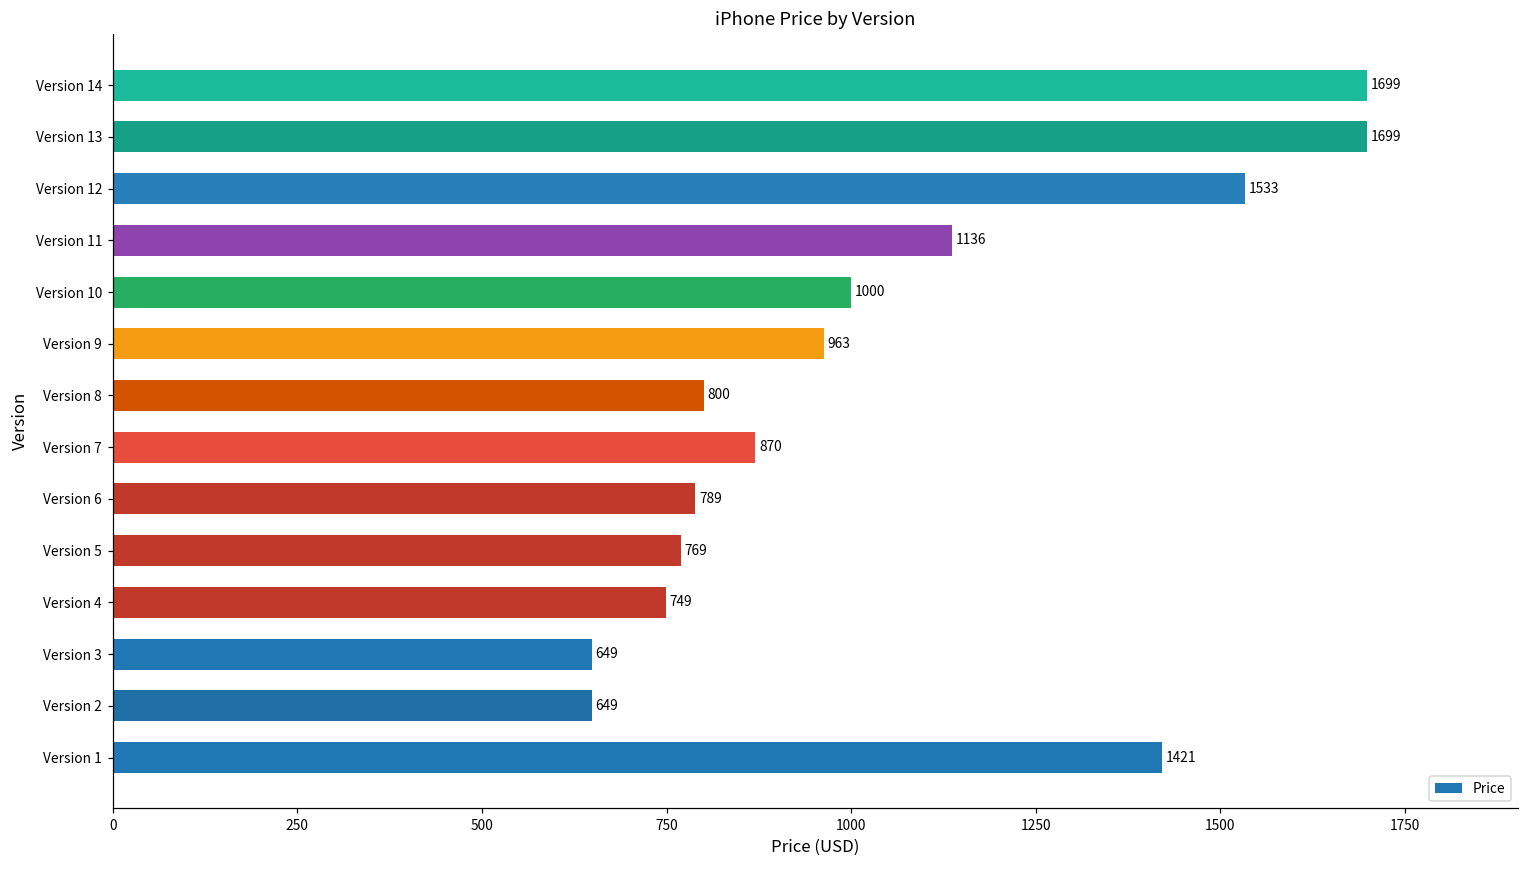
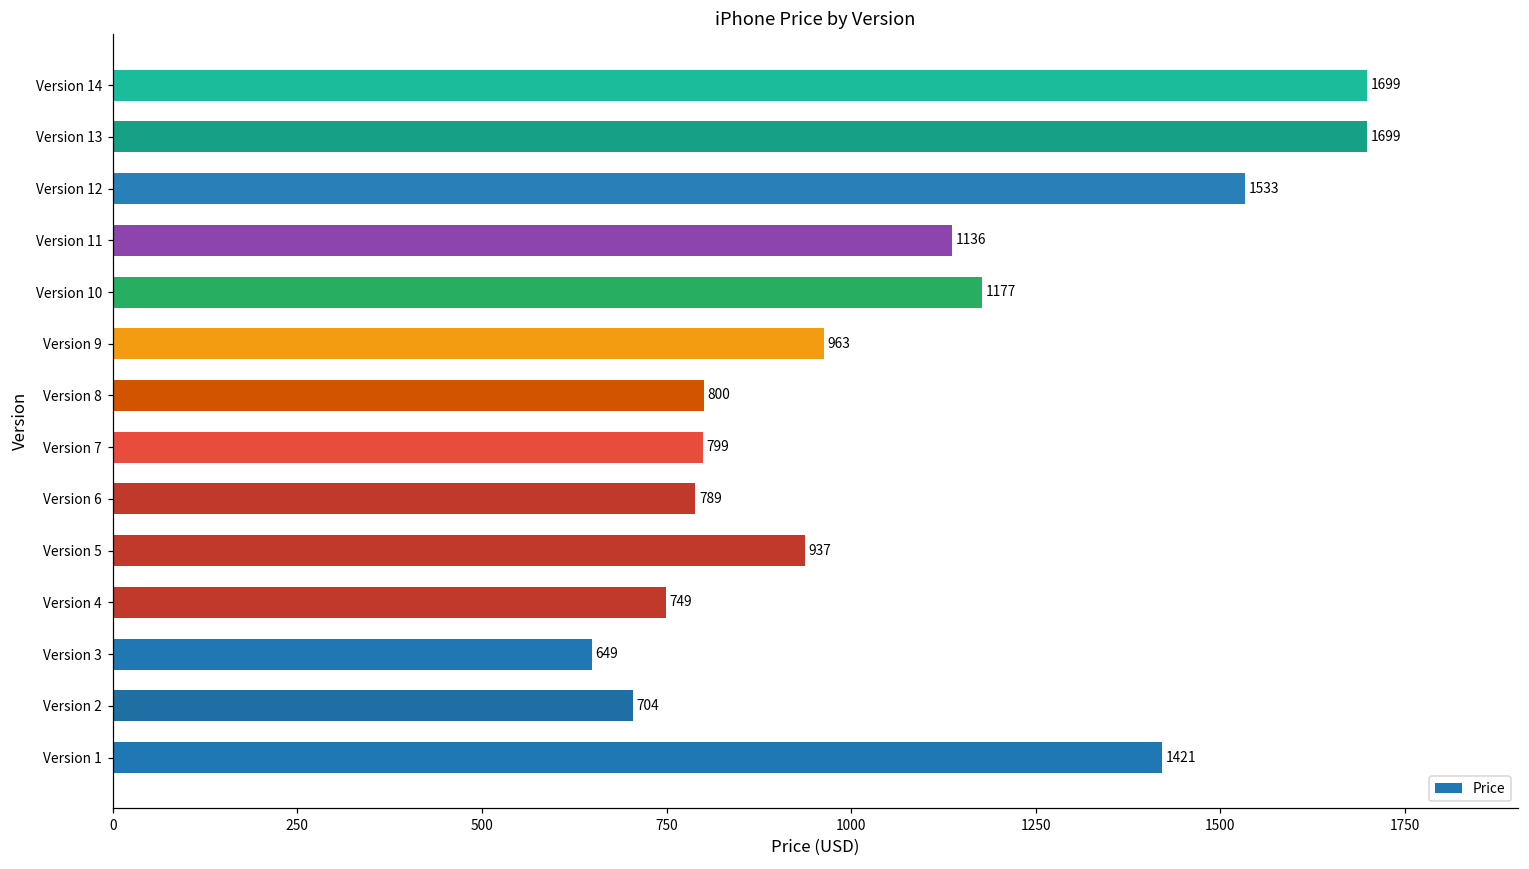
  {
    "Version 14": 1699,
    "Version 13": 1699,
    "Version 12": 1533,
    "Version 11": 1136,
-   "Version 10": 1000,
+   "Version 10": 1177,
    "Version 9": 963,
    "Version 8": 800,
-   "Version 7": 870,
+   "Version 7": 799,
    "Version 6": 789,
-   "Version 5": 769,
+   "Version 5": 937,
    "Version 4": 749,
    "Version 3": 649,
-   "Version 2": 649,
+   "Version 2": 704,
    "Version 1": 1421
  }
